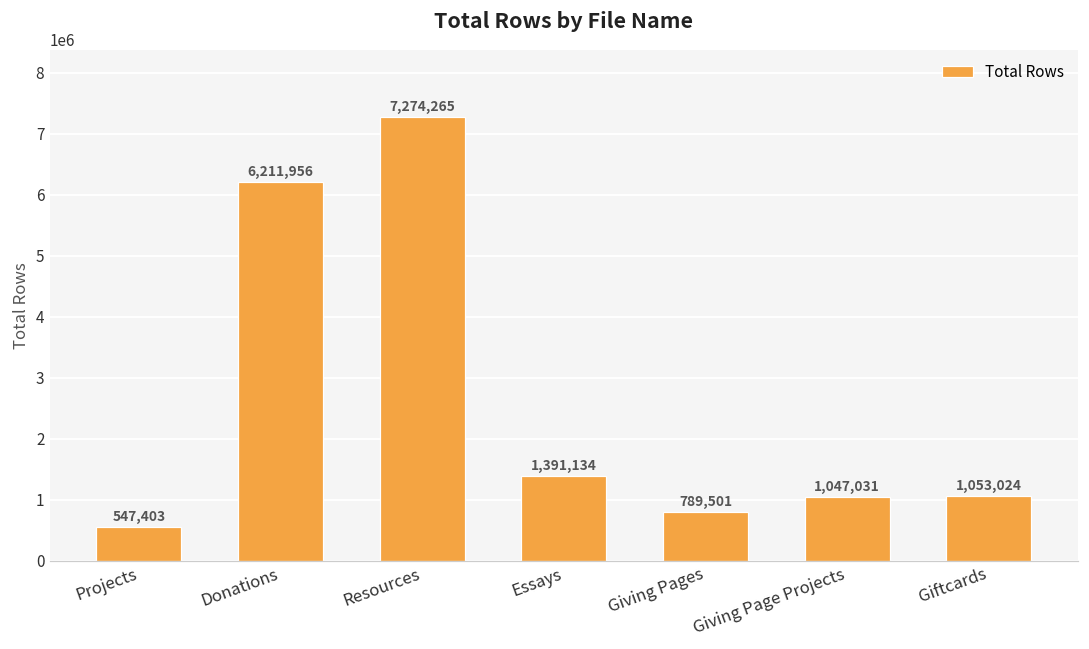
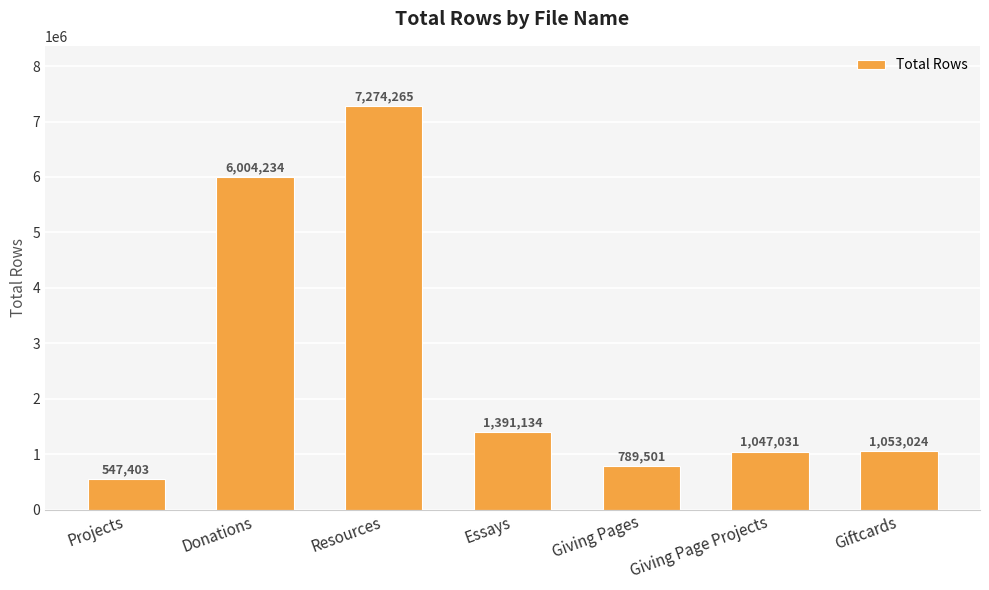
  {
    "Projects": "547,403",
-   "Donations": "6,211,956",
+   "Donations": "6,004,234",
    "Resources": "7,274,265",
    "Essays": "1,391,134",
    "Giving Pages": "789,501",
    "Giving Page Projects": "1,047,031",
    "Giftcards": "1,053,024"
  }
